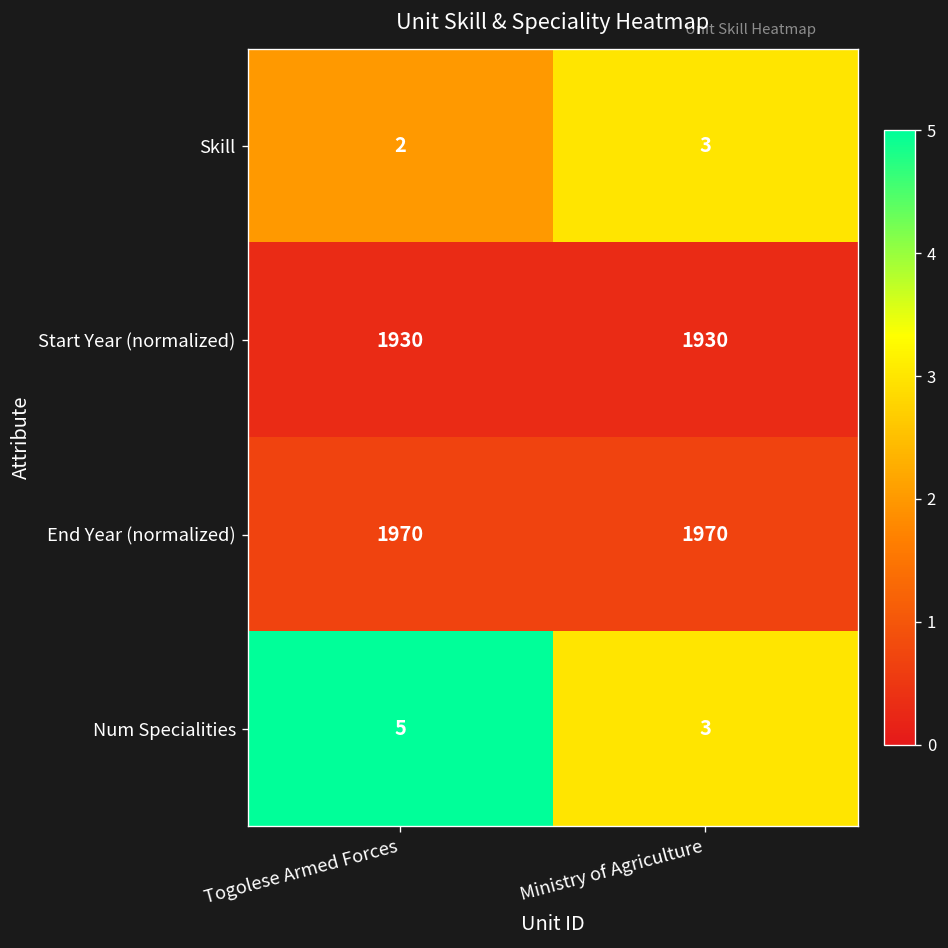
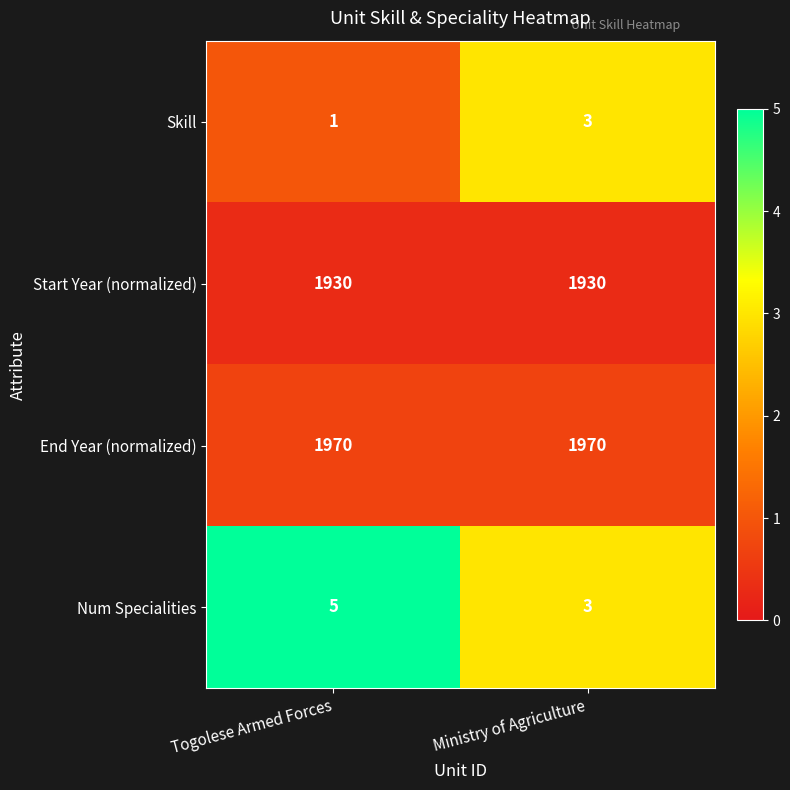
  {
    "Skill": {
-     "Togolese Armed Forces": 2,
+     "Togolese Armed Forces": 1,
      "Ministry of Agriculture": 3
    },
    "Start Year (normalized)": {
      "Togolese Armed Forces": 1930,
      "Ministry of Agriculture": 1930
    },
    "End Year (normalized)": {
      "Togolese Armed Forces": 1970,
      "Ministry of Agriculture": 1970
    },
    "Num Specialities": {
      "Togolese Armed Forces": 5,
      "Ministry of Agriculture": 3
    }
  }
